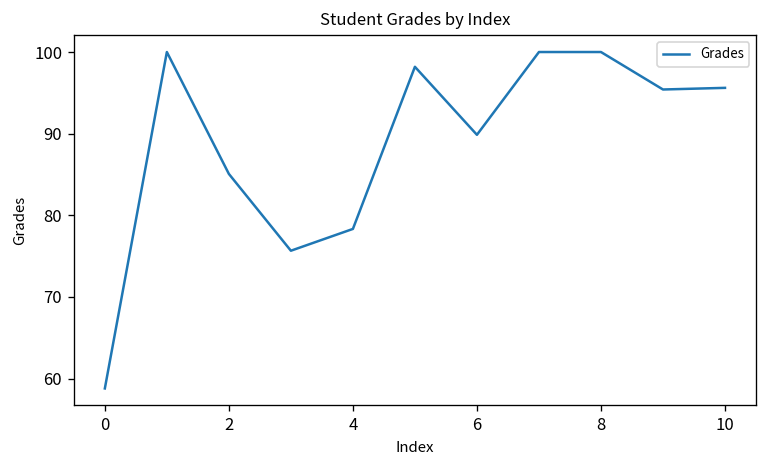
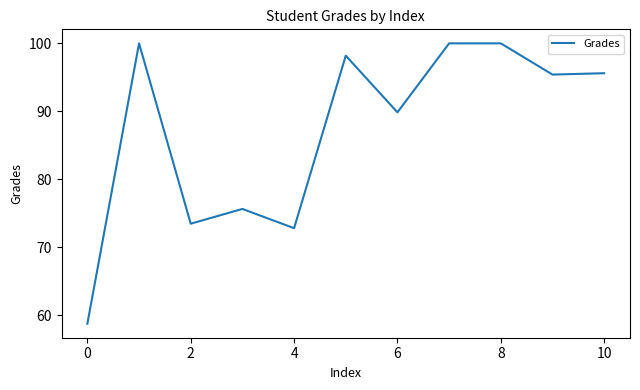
  {
    "0": 59,
-   "2": 85,
-   "4": 78,
+   "2": 73,
+   "4": 73,
    "6": 90,
    "8": 100,
    "10": 96
  }
